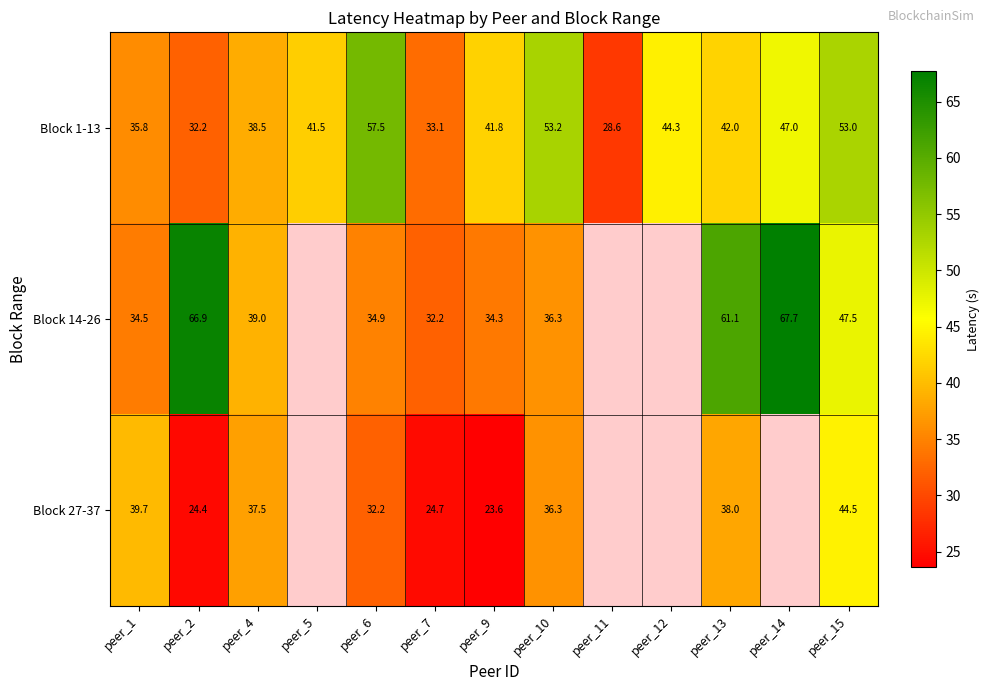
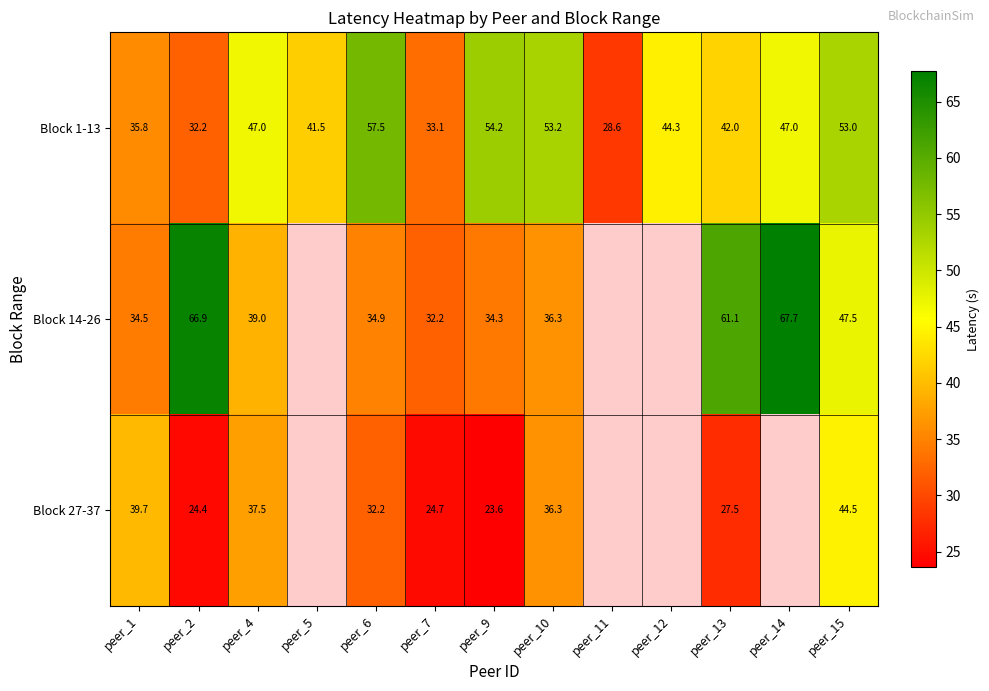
  {
    "Block 1-13": {
      "peer_1": 35.8,
      "peer_2": 32.2,
-     "peer_4": 38.5,
+     "peer_4": 47.0,
      "peer_5": 41.5,
      "peer_6": 57.5,
      "peer_7": 33.1,
-     "peer_9": 41.8,
+     "peer_9": 54.2,
      "peer_10": 53.2,
      "peer_11": 28.6,
      "peer_12": 44.3,
      "peer_13": 42.0,
      "peer_14": 47.0,
      "peer_15": 53.0
    },
    "Block 14-26": {
      "peer_1": 34.5,
      "peer_2": 66.9,
      "peer_4": 39.0,
      "peer_6": 34.9,
      "peer_7": 32.2,
      "peer_9": 34.3,
      "peer_10": 36.3,
      "peer_13": 61.1,
      "peer_14": 67.7,
      "peer_15": 47.5
    },
    "Block 27-37": {
      "peer_1": 39.7,
      "peer_2": 24.4,
      "peer_4": 37.5,
      "peer_6": 32.2,
      "peer_7": 24.7,
      "peer_9": 23.6,
      "peer_10": 36.3,
-     "peer_13": 38.0,
+     "peer_13": 27.5,
      "peer_15": 44.5
    }
  }
